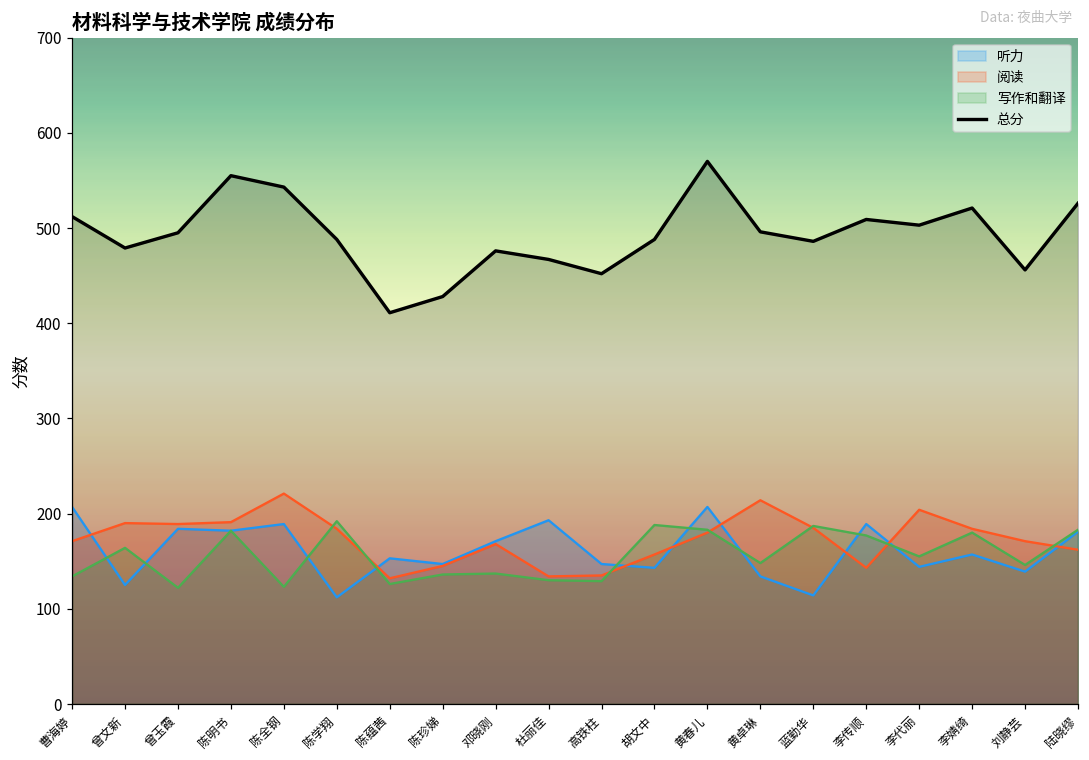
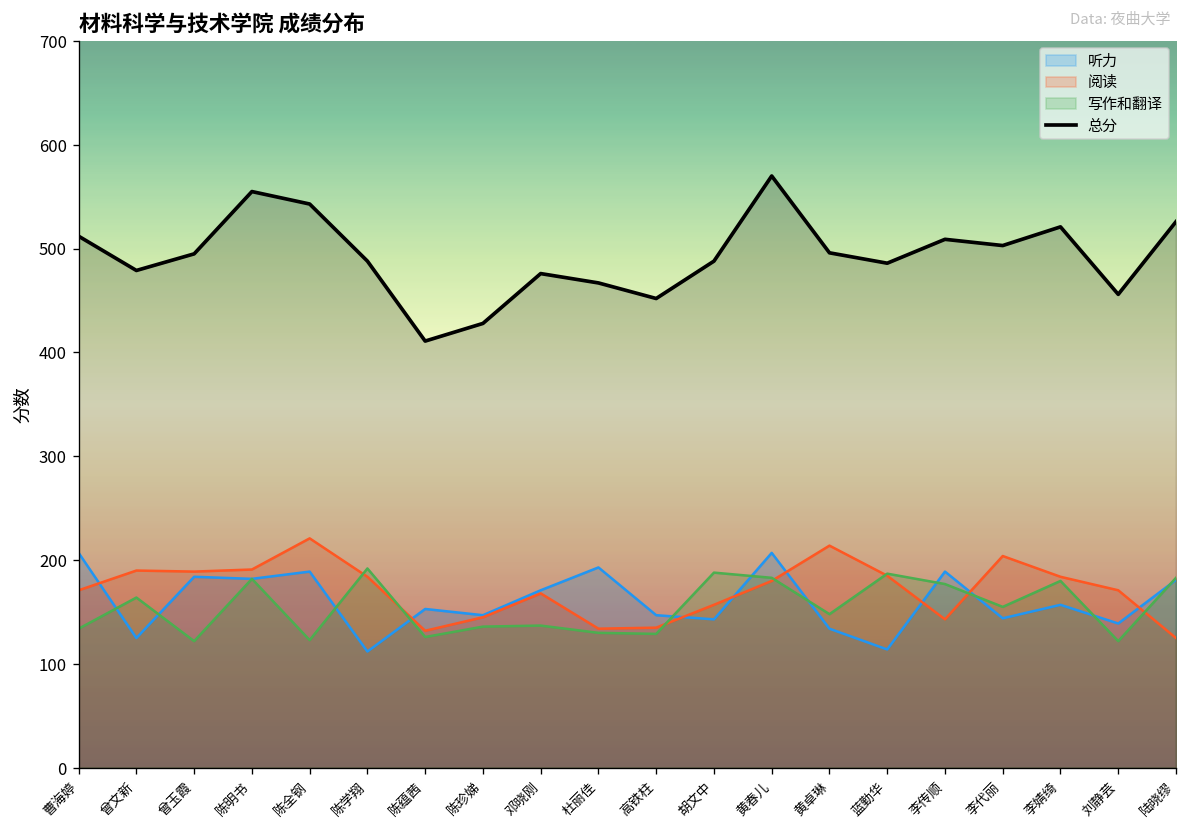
  {
    "听力": {
      "曹海婷": 210,
      "曾文新": 130,
      "曾玉霞": 180,
      "陈全钢": 190,
      "陈学翔": 110,
      "陈蕴茜": 150,
      "邓晓刚": 170,
      "杜丽佳": 190,
      "高铁柱": 150,
      "胡文中": 140,
      "黄春儿": 210,
      "黄卓琳": 130,
      "蓝勤华": 110,
      "李传顺": 190,
      "李代丽": 140,
      "李婧绮": 160,
      "刘静芸": 140
    },
    "阅读": {
      "曹海婷": 170,
      "曾文新": 190,
      "曾玉霞": 190,
      "陈明书": 190,
      "陈全钢": 220,
      "陈学翔": 180,
      "陈蕴茜": 130,
      "邓晓刚": 170,
      "杜丽佳": 130,
      "高铁柱": 140,
      "胡文中": 160,
      "黄春儿": 180,
      "黄卓琳": 210,
      "李传顺": 140,
      "李代丽": 200,
      "李婧绮": 180,
      "刘静芸": 170,
-     "陆晓缪": 160
+     "陆晓缪": 130
    },
    "写作和翻译": {
      "曹海婷": 130,
      "曾文新": 160,
      "曾玉霞": 120,
      "陈全钢": 120,
      "陈学翔": 190,
      "陈蕴茜": 130,
      "陈珍娣": 140,
      "邓晓刚": 140,
      "杜丽佳": 130,
      "高铁柱": 130,
      "胡文中": 190,
      "黄春儿": 180,
      "黄卓琳": 150,
      "李传顺": 180,
      "李代丽": 160,
      "李婧绮": 180,
-     "刘静芸": 150
+     "刘静芸": 120
    },
    "总分": {
      "曹海婷": 510,
      "曾文新": 480,
      "曾玉霞": 500,
      "陈明书": 560,
      "陈全钢": 540,
      "陈学翔": 490,
      "陈蕴茜": 410,
      "陈珍娣": 430,
      "邓晓刚": 480,
      "杜丽佳": 470,
      "高铁柱": 450,
      "胡文中": 490,
      "黄春儿": 570,
      "黄卓琳": 500,
      "蓝勤华": 490,
      "李传顺": 510,
      "李代丽": 500,
      "李婧绮": 520,
      "刘静芸": 460,
      "陆晓缪": 530
    }
  }
